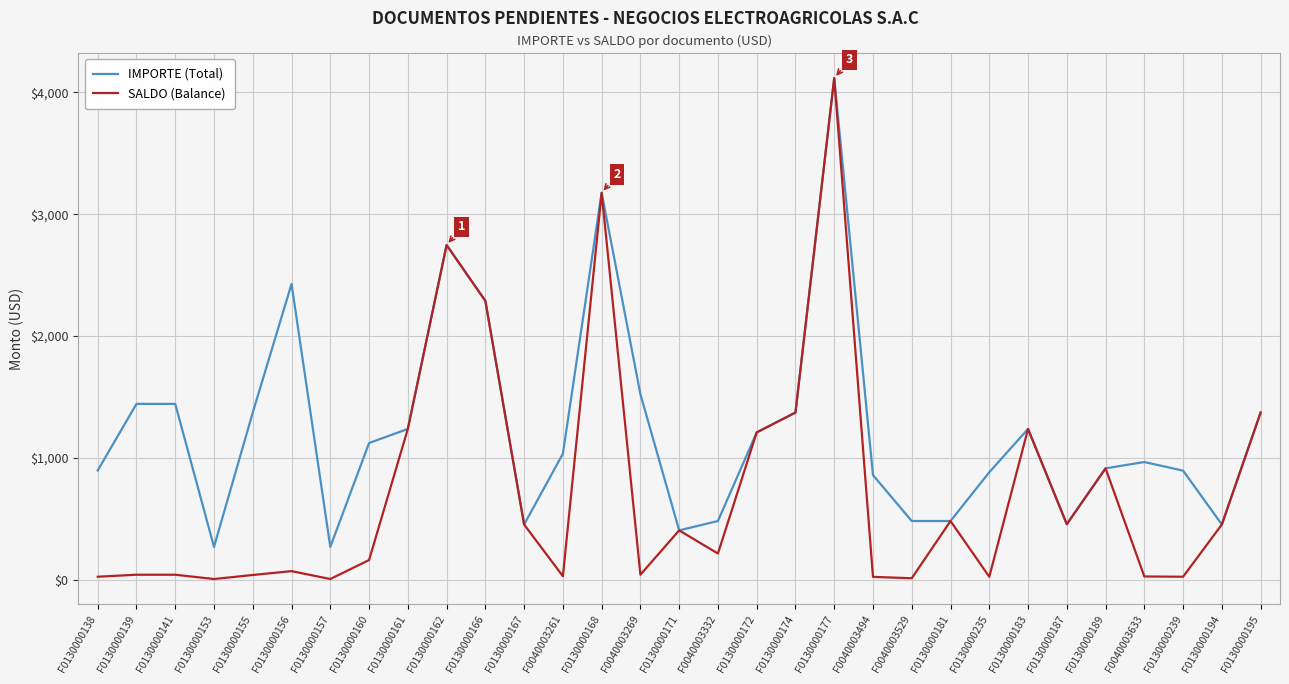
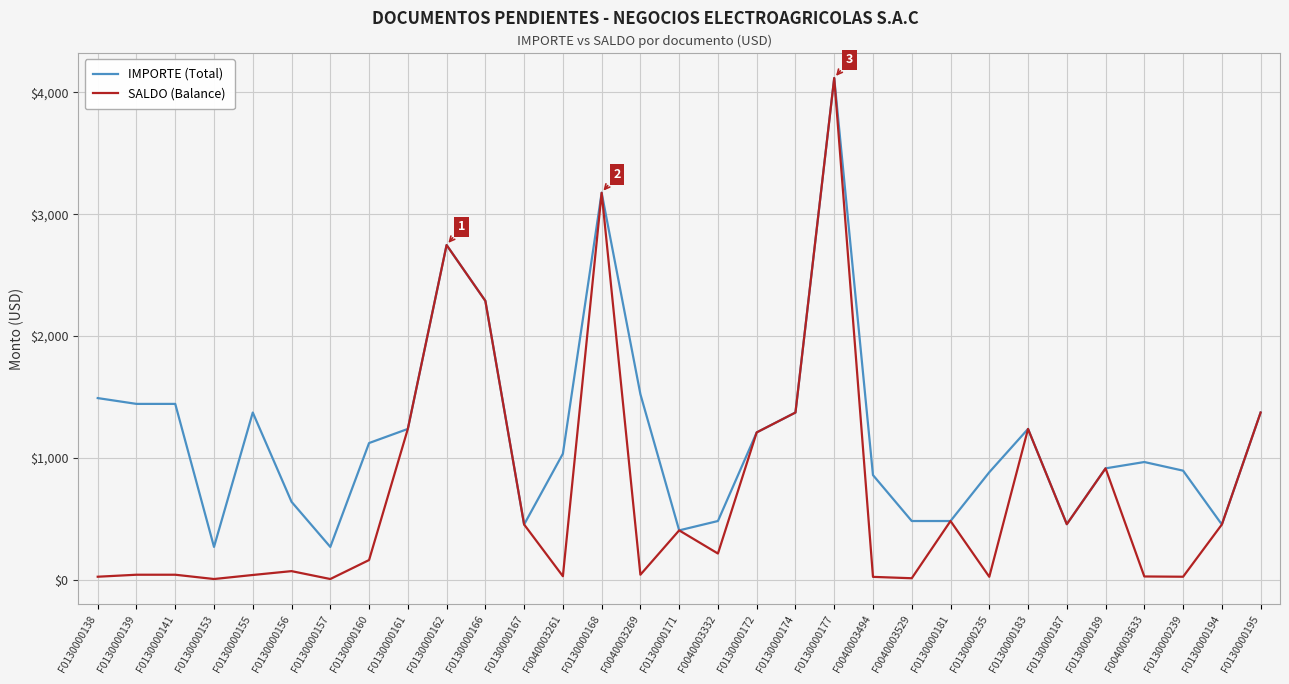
  {
    "IMPORTE (Total)": {
-     "F0130000138": "$900",
+     "F0130000138": "$1,490",
      "F0130000139": "$1,440",
      "F0130000141": "$1,440",
      "F0130000153": "$270",
      "F0130000155": "$1,370",
-     "F0130000156": "$2,430",
+     "F0130000156": "$640",
      "F0130000157": "$270",
      "F0130000160": "$1,120",
      "F0040003261": "$1,040",
      "F0040003269": "$1,520",
      "F0040003332": "$480",
      "F0040003494": "$860",
      "F0040003529": "$480",
      "F0130000235": "$880",
      "F0040003633": "$970",
      "F0130000239": "$900"
    },
    "SALDO (Balance)": {
      "F0130000138": "$30",
      "F0130000139": "$40",
      "F0130000141": "$40",
      "F0130000153": "$10",
      "F0130000155": "$40",
      "F0130000156": "$70",
      "F0130000157": "$10",
      "F0130000160": "$160",
      "F0040003261": "$30",
      "F0040003269": "$40",
      "F0040003332": "$220",
      "F0040003494": "$30",
      "F0040003529": "$10",
      "F0130000235": "$30",
      "F0040003633": "$30",
      "F0130000239": "$30"
    }
  }
